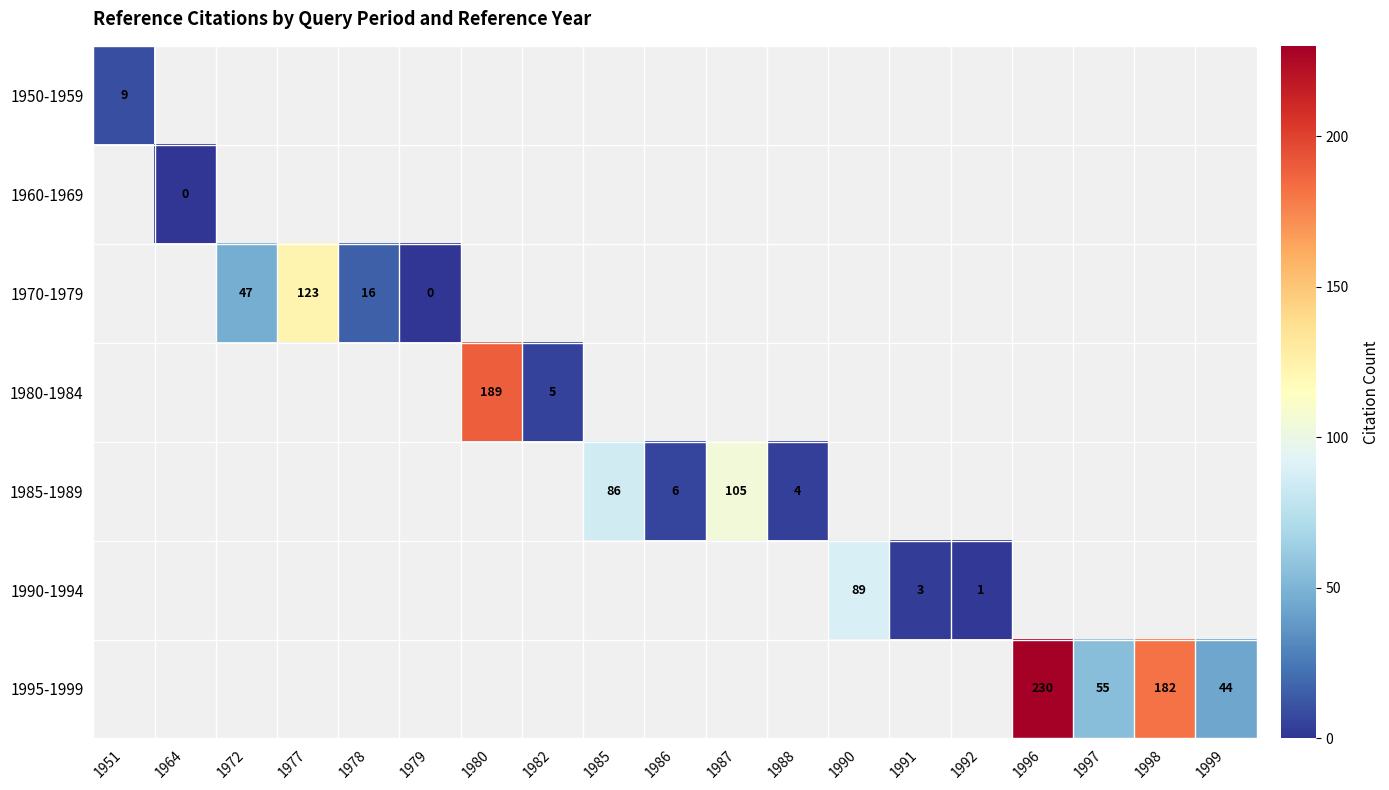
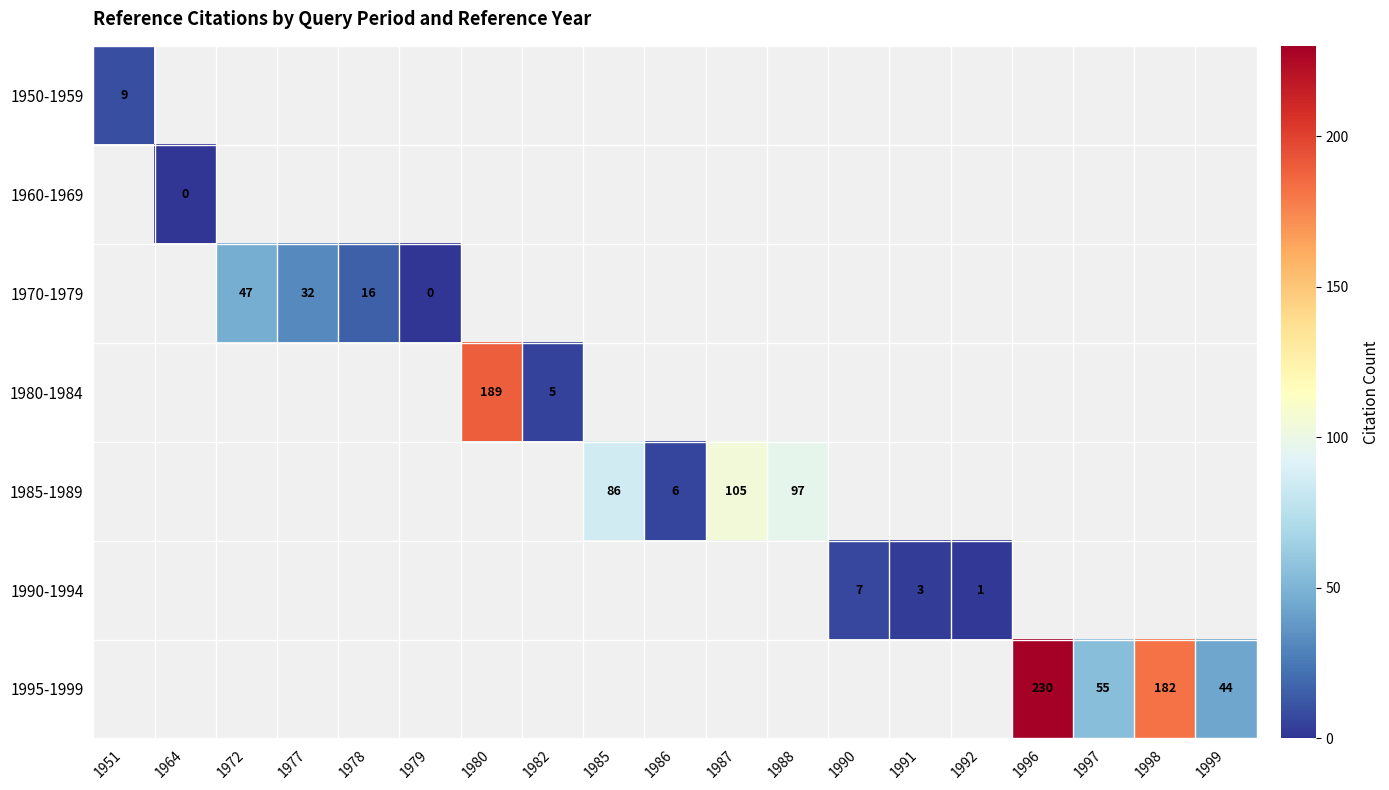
  {
    "1950-1959": {
      "1951": 9
    },
    "1960-1969": {
      "1964": 0
    },
    "1970-1979": {
      "1972": 47,
-     "1977": 123,
+     "1977": 32,
      "1978": 16,
      "1979": 0
    },
    "1980-1984": {
      "1980": 189,
      "1982": 5
    },
    "1985-1989": {
      "1985": 86,
      "1986": 6,
      "1987": 105,
-     "1988": 4
+     "1988": 97
    },
    "1990-1994": {
-     "1990": 89,
+     "1990": 7,
      "1991": 3,
      "1992": 1
    },
    "1995-1999": {
      "1996": 230,
      "1997": 55,
      "1998": 182,
      "1999": 44
    }
  }
